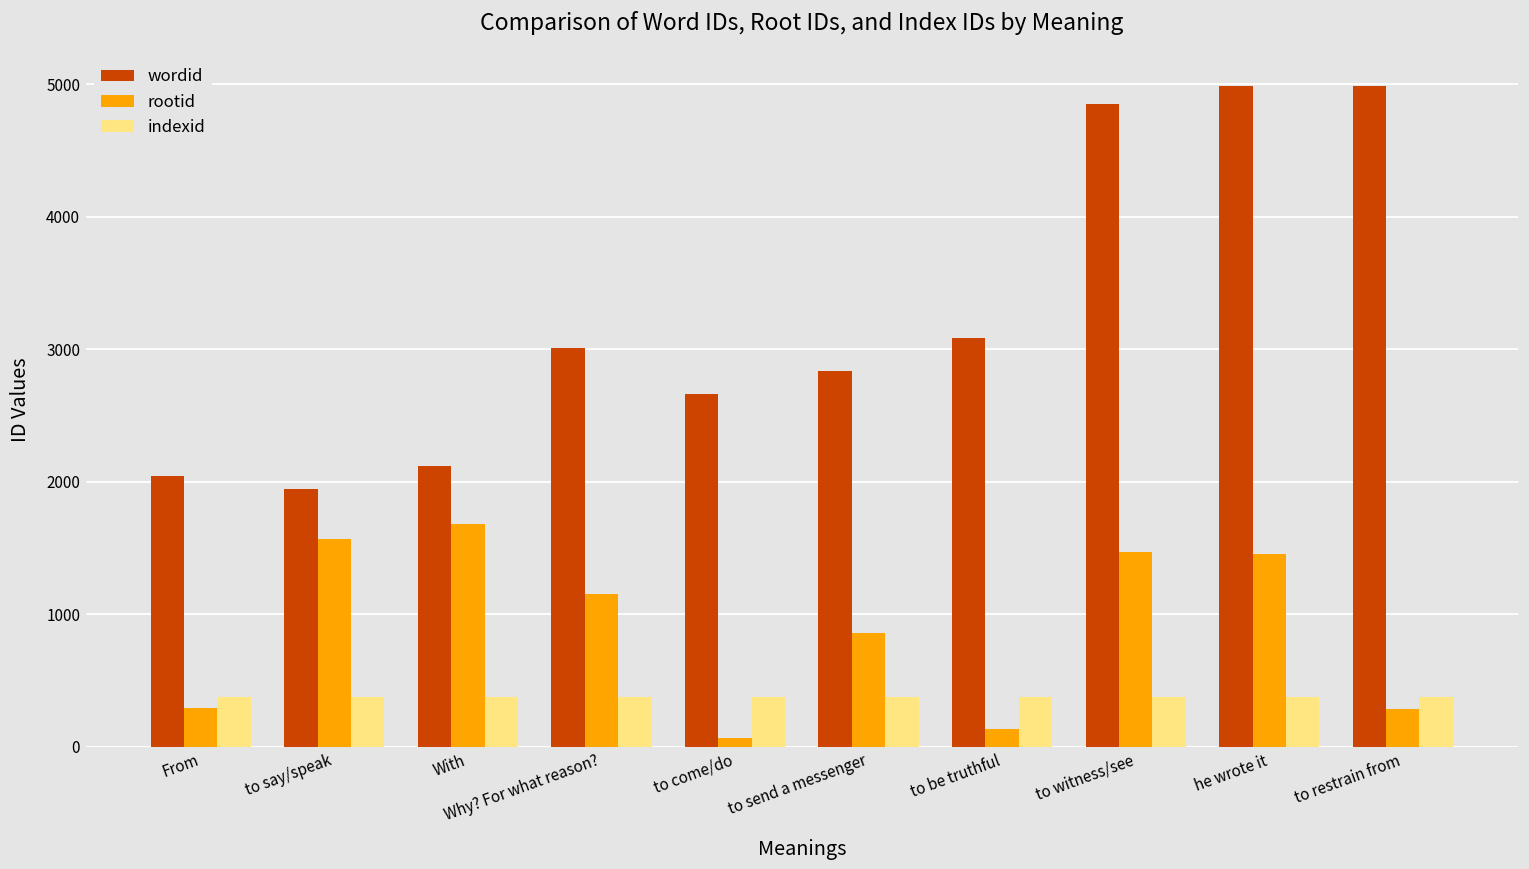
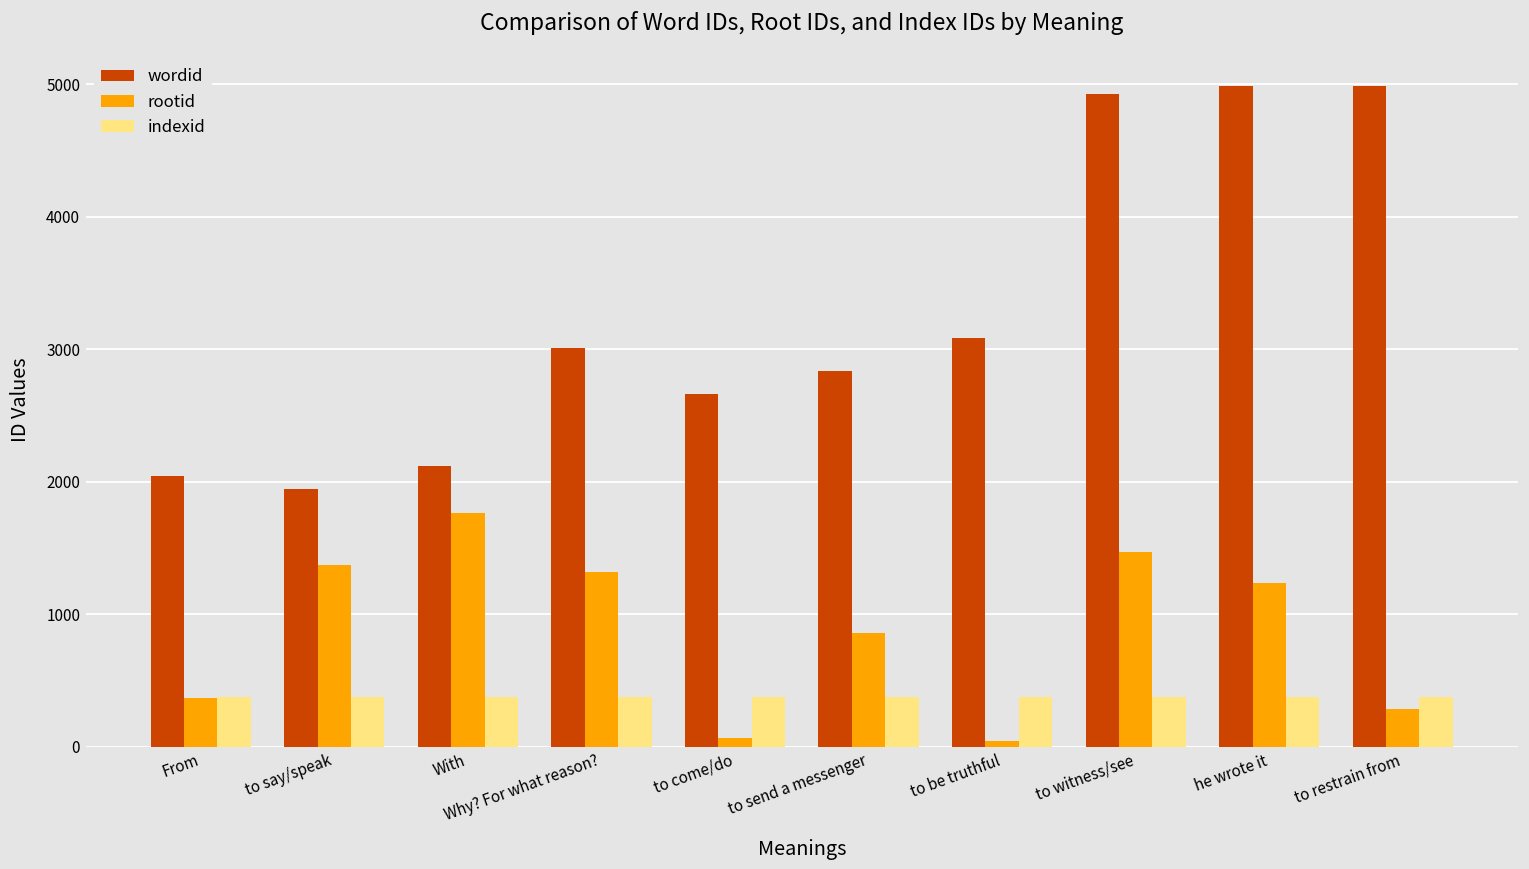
  {
    "wordid": {
      "From": 2050,
      "to say/speak": 1940,
      "With": 2120,
      "Why? For what reason?": 3010,
      "to come/do": 2660,
      "to send a messenger": 2840,
      "to be truthful": 3090,
-     "to witness/see": 4850,
+     "to witness/see": 4930,
      "he wrote it": 4980,
      "to restrain from": 4980
    },
    "rootid": {
-     "From": 290,
-     "to say/speak": 1570,
-     "With": 1680,
-     "Why? For what reason?": 1160,
+     "From": 370,
+     "to say/speak": 1370,
+     "With": 1770,
+     "Why? For what reason?": 1320,
      "to come/do": 70,
      "to send a messenger": 860,
-     "to be truthful": 140,
+     "to be truthful": 50,
      "to witness/see": 1470,
-     "he wrote it": 1460,
+     "he wrote it": 1240,
      "to restrain from": 280
    },
    "indexid": {
      "From": 370,
      "to say/speak": 370,
      "With": 370,
      "Why? For what reason?": 370,
      "to come/do": 370,
      "to send a messenger": 370,
      "to be truthful": 370,
      "to witness/see": 370,
      "he wrote it": 370,
      "to restrain from": 370
    }
  }
